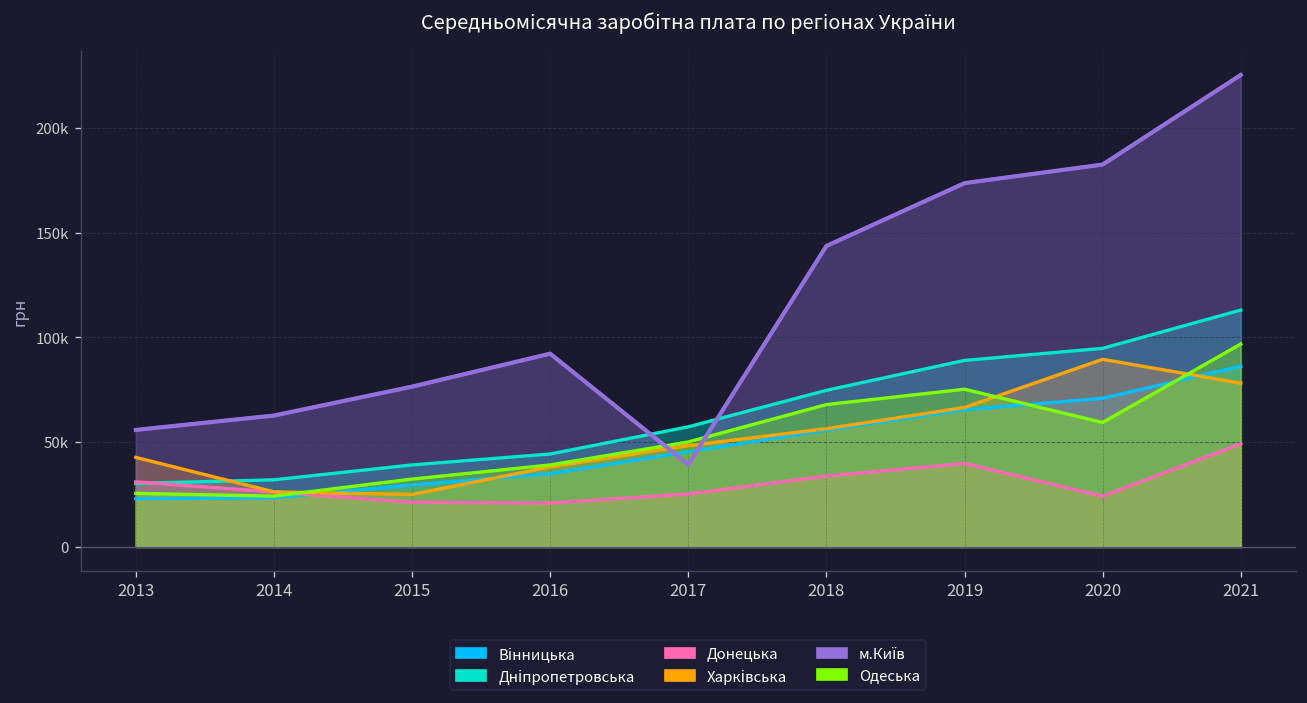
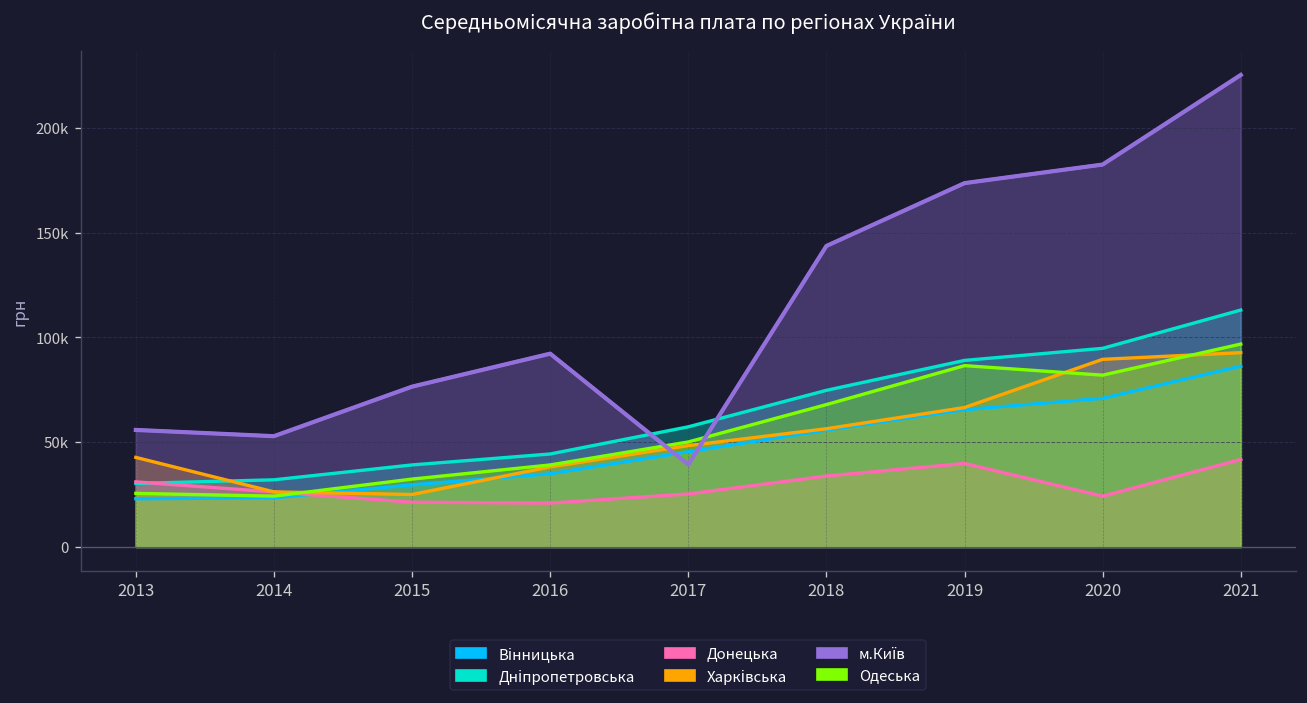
  {
    "Донецька": {
      "2015": 21000,
      "2016": 21000,
      "2017": 25000,
      "2018": 34000,
      "2019": 40000,
      "2020": 24000,
-     "2021": 49000
+     "2021": 42000
    },
    "Харківська": {
      "2013": 43000,
      "2015": 25000,
      "2017": 48000,
      "2020": 90000,
-     "2021": 78000
+     "2021": 93000
    },
    "м.Київ": {
      "2013": 56000,
-     "2014": 63000,
+     "2014": 53000,
      "2015": 77000,
      "2016": 92000,
      "2017": 39000,
      "2018": 144000,
      "2019": 174000,
      "2020": 183000,
      "2021": 225000
    },
    "Одеська": {
      "2013": 26000,
      "2015": 32000,
      "2017": 50000,
      "2018": 68000,
-     "2019": 75000,
-     "2020": 59000,
+     "2019": 87000,
+     "2020": 82000,
      "2021": 97000
    }
  }
